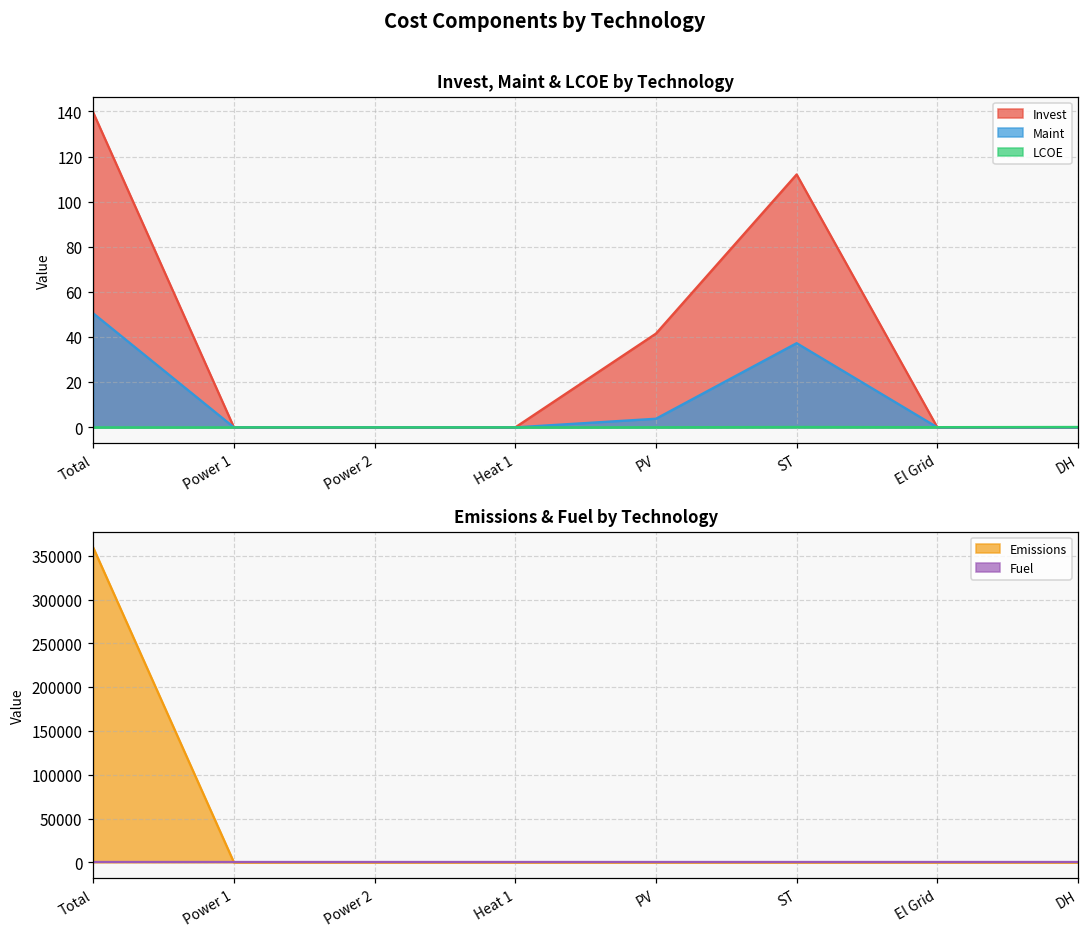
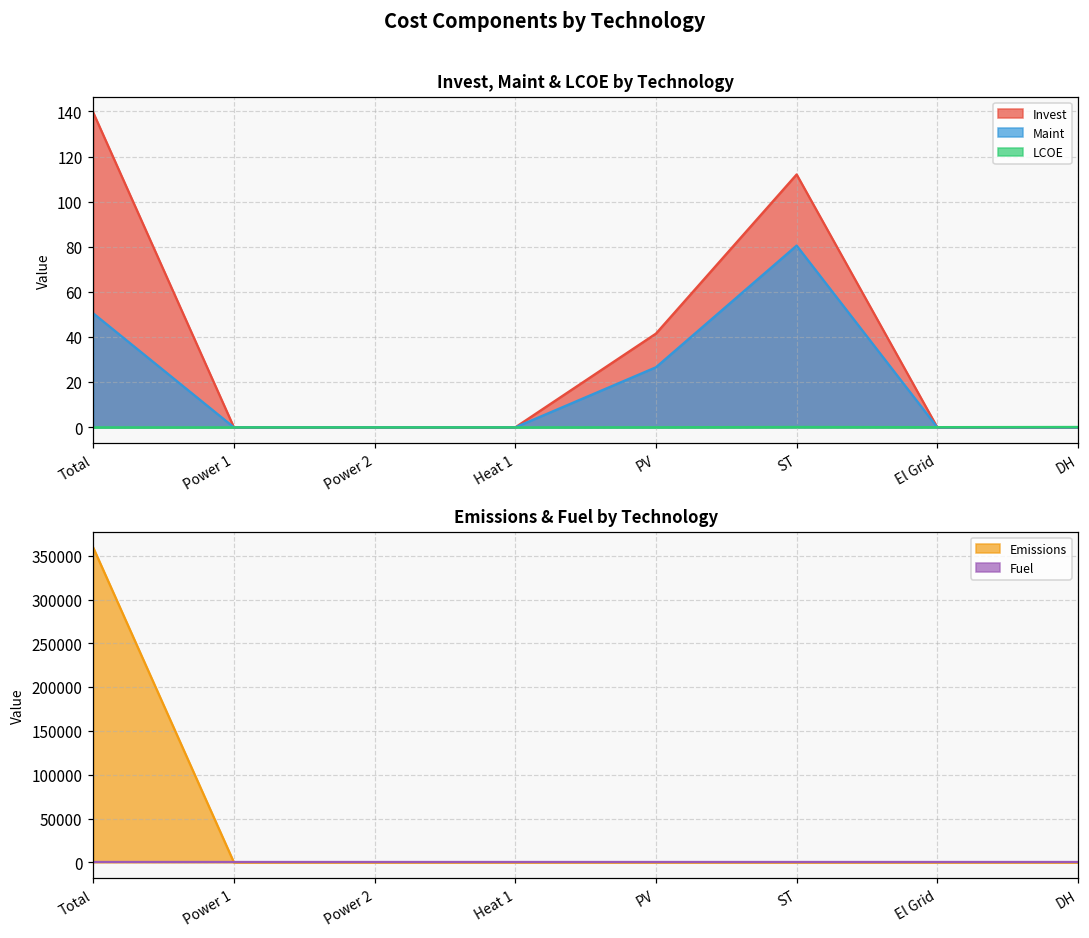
  {
    "Invest, Maint & LCOE by Technology": {
      "Invest": {
        "Total": 139,
        "PV": 42,
        "ST": 112
      },
      "Maint": {
        "Total": 51,
-       "PV": 4,
-       "ST": 37
+       "PV": 27,
+       "ST": 81
      },
      "LCOE": {
        "Total": 0,
        "PV": 0,
        "ST": 0
      }
    },
    "Emissions & Fuel by Technology": {
      "Emissions": {
        "Total": 360000
      },
      "Fuel": {
        "Total": 0
      }
    }
  }
